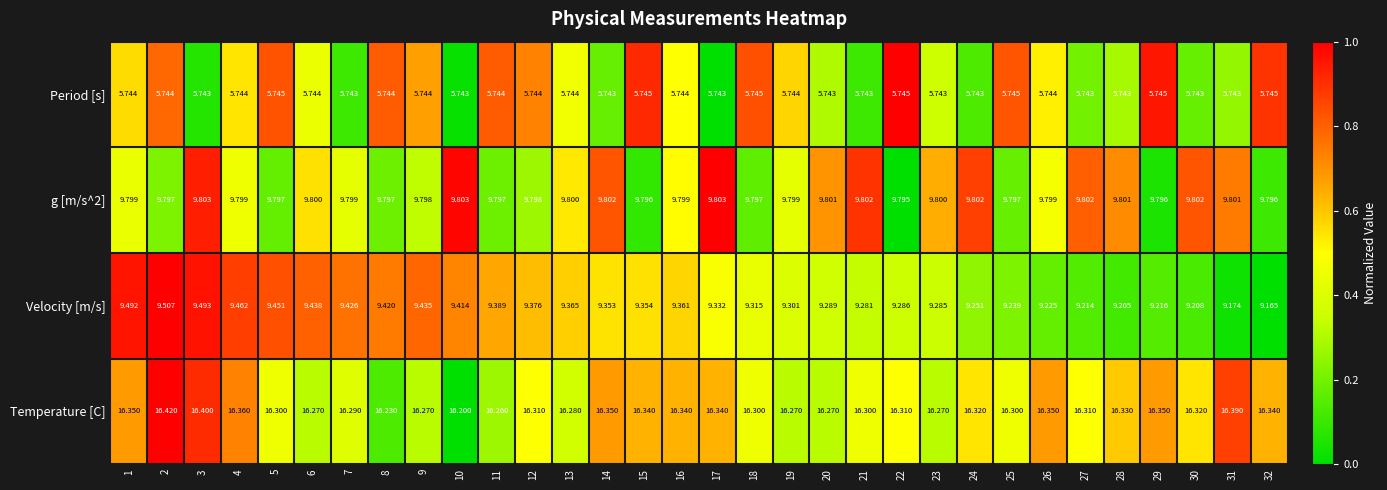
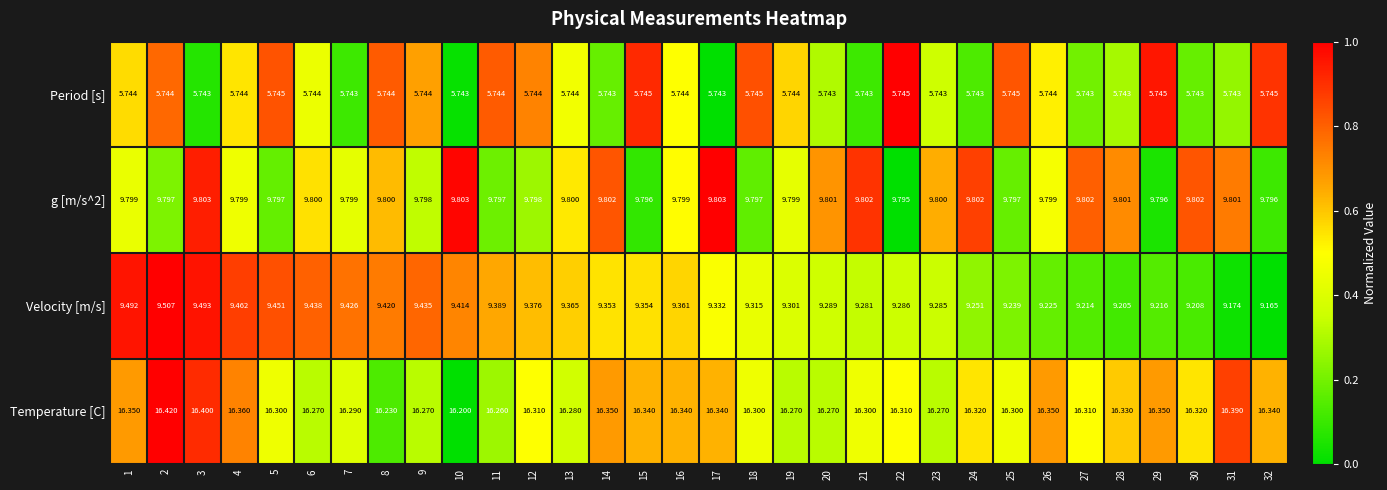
  {
    "Period [s]": {
      "1": 5.744,
      "2": 5.744,
      "3": 5.743,
      "4": 5.744,
      "5": 5.745,
      "6": 5.744,
      "7": 5.743,
      "8": 5.744,
      "9": 5.744,
      "10": 5.743,
      "11": 5.744,
      "12": 5.744,
      "13": 5.744,
      "14": 5.743,
      "15": 5.745,
      "16": 5.744,
      "17": 5.743,
      "18": 5.745,
      "19": 5.744,
      "20": 5.743,
      "21": 5.743,
      "22": 5.745,
      "23": 5.743,
      "24": 5.743,
      "25": 5.745,
      "26": 5.744,
      "27": 5.743,
      "28": 5.743,
      "29": 5.745,
      "30": 5.743,
      "31": 5.743,
      "32": 5.745
    },
    "g [m/s^2]": {
      "1": 9.799,
      "2": 9.797,
      "3": 9.803,
      "4": 9.799,
      "5": 9.797,
      "6": 9.800,
      "7": 9.799,
-     "8": 9.797,
+     "8": 9.800,
      "9": 9.798,
      "10": 9.803,
      "11": 9.797,
      "12": 9.798,
      "13": 9.800,
      "14": 9.802,
      "15": 9.796,
      "16": 9.799,
      "17": 9.803,
      "18": 9.797,
      "19": 9.799,
      "20": 9.801,
      "21": 9.802,
      "22": 9.795,
      "23": 9.800,
      "24": 9.802,
      "25": 9.797,
      "26": 9.799,
      "27": 9.802,
      "28": 9.801,
      "29": 9.796,
      "30": 9.802,
      "31": 9.801,
      "32": 9.796
    },
    "Velocity [m/s]": {
      "1": 9.492,
      "2": 9.507,
      "3": 9.493,
      "4": 9.462,
      "5": 9.451,
      "6": 9.438,
      "7": 9.426,
      "8": 9.420,
      "9": 9.435,
      "10": 9.414,
      "11": 9.389,
      "12": 9.376,
      "13": 9.365,
      "14": 9.353,
      "15": 9.354,
      "16": 9.361,
      "17": 9.332,
      "18": 9.315,
      "19": 9.301,
      "20": 9.289,
      "21": 9.281,
      "22": 9.286,
      "23": 9.285,
      "24": 9.251,
      "25": 9.239,
      "26": 9.225,
      "27": 9.214,
      "28": 9.205,
      "29": 9.216,
      "30": 9.208,
      "31": 9.174,
      "32": 9.165
    },
    "Temperature [C]": {
      "1": 16.350,
      "2": 16.420,
      "3": 16.400,
      "4": 16.360,
      "5": 16.300,
      "6": 16.270,
      "7": 16.290,
      "8": 16.230,
      "9": 16.270,
      "10": 16.200,
      "11": 16.260,
      "12": 16.310,
      "13": 16.280,
      "14": 16.350,
      "15": 16.340,
      "16": 16.340,
      "17": 16.340,
      "18": 16.300,
      "19": 16.270,
      "20": 16.270,
      "21": 16.300,
      "22": 16.310,
      "23": 16.270,
      "24": 16.320,
      "25": 16.300,
      "26": 16.350,
      "27": 16.310,
      "28": 16.330,
      "29": 16.350,
      "30": 16.320,
      "31": 16.390,
      "32": 16.340
    }
  }
